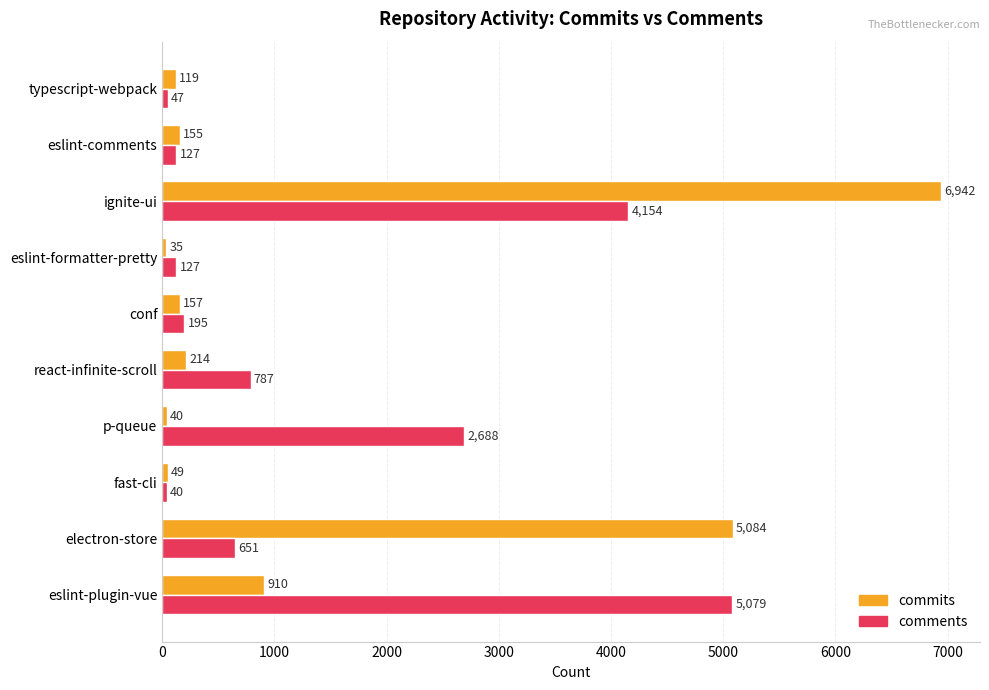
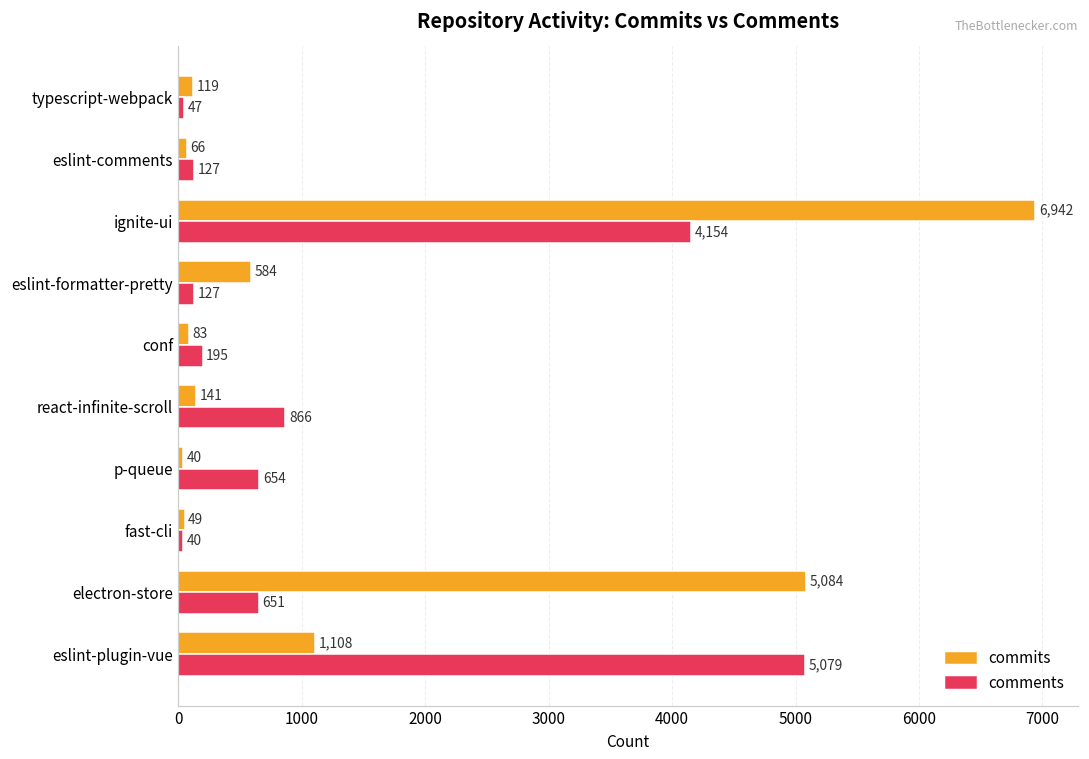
  {
    "commits": {
      "typescript-webpack": "119",
-     "eslint-comments": "155",
+     "eslint-comments": "66",
      "ignite-ui": "6,942",
-     "eslint-formatter-pretty": "35",
-     "conf": "157",
-     "react-infinite-scroll": "214",
+     "eslint-formatter-pretty": "584",
+     "conf": "83",
+     "react-infinite-scroll": "141",
      "p-queue": "40",
      "fast-cli": "49",
      "electron-store": "5,084",
-     "eslint-plugin-vue": "910"
+     "eslint-plugin-vue": "1,108"
    },
    "comments": {
      "typescript-webpack": "47",
      "eslint-comments": "127",
      "ignite-ui": "4,154",
      "eslint-formatter-pretty": "127",
      "conf": "195",
-     "react-infinite-scroll": "787",
-     "p-queue": "2,688",
+     "react-infinite-scroll": "866",
+     "p-queue": "654",
      "fast-cli": "40",
      "electron-store": "651",
      "eslint-plugin-vue": "5,079"
    }
  }
